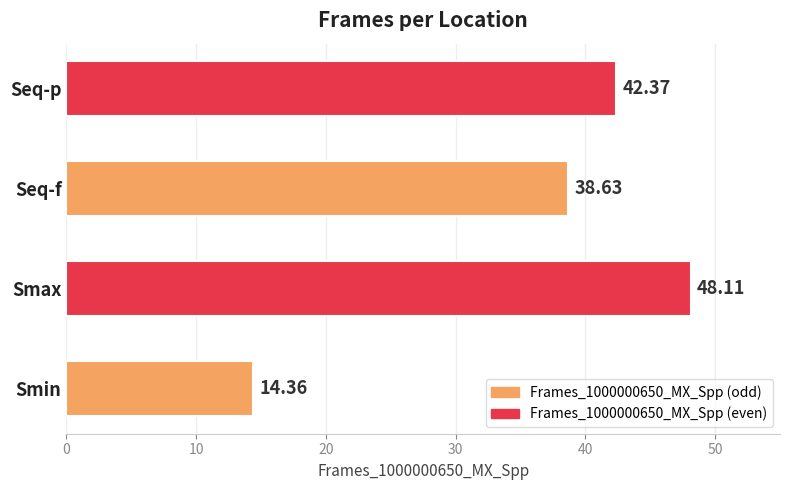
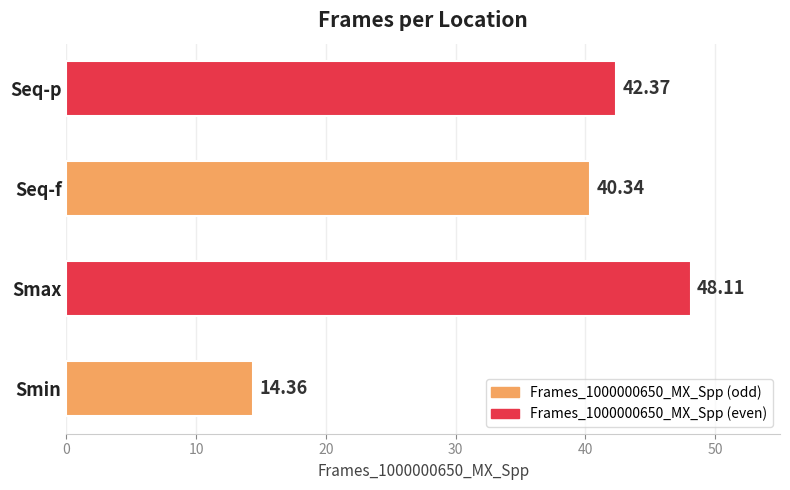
  {
    "Seq-p": 42.37,
-   "Seq-f": 38.63,
+   "Seq-f": 40.34,
    "Smax": 48.11,
    "Smin": 14.36
  }
